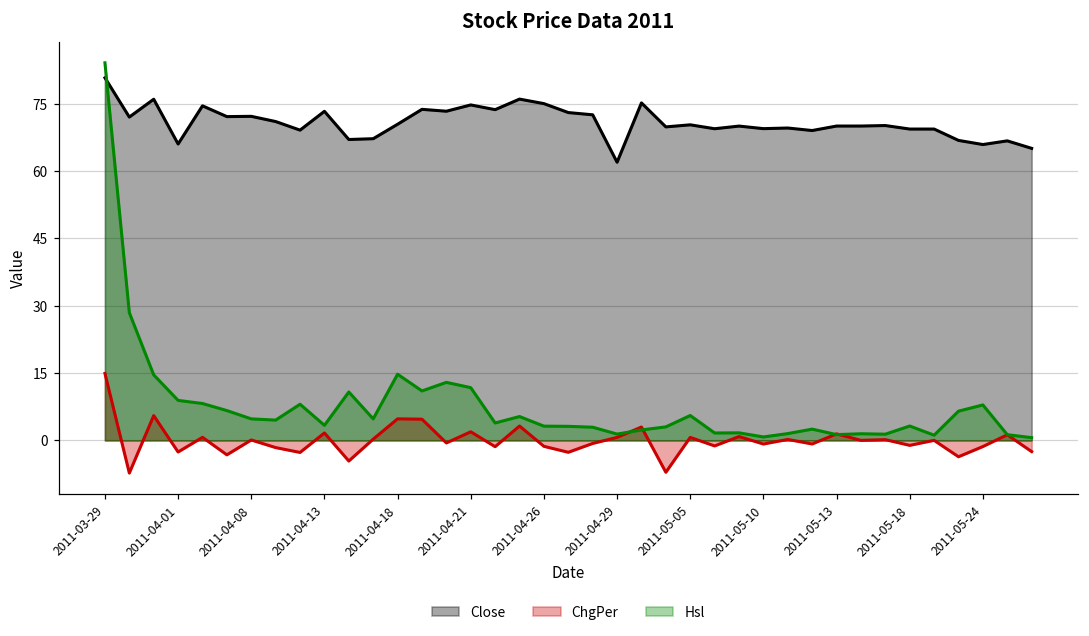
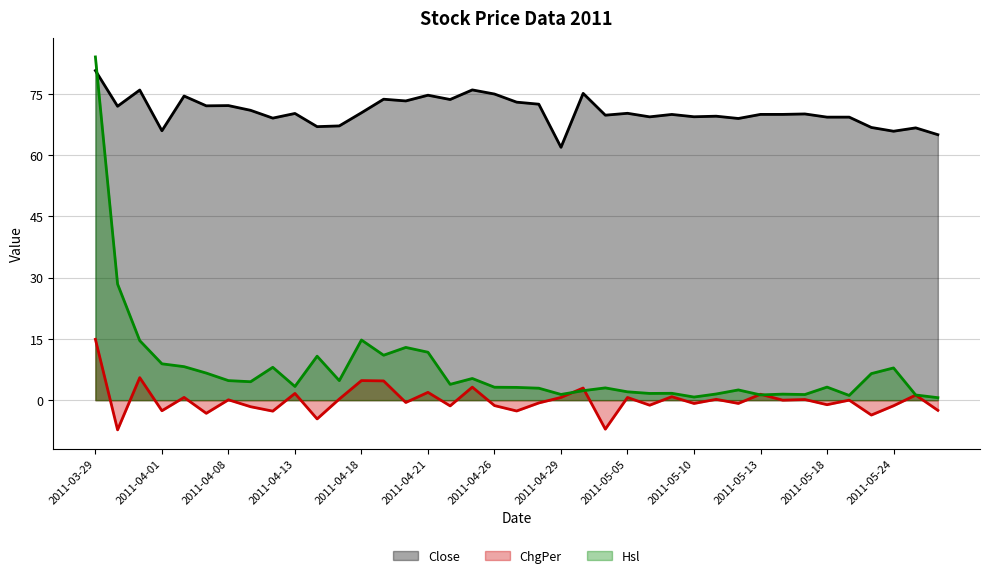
  {
    "Close": {
      "2011-03-29": 81,
      "2011-04-01": 66,
      "2011-04-08": 72,
-     "2011-04-13": 73,
+     "2011-04-13": 70,
      "2011-04-18": 70,
      "2011-04-21": 75,
      "2011-04-26": 75,
      "2011-04-29": 62,
      "2011-05-05": 70,
      "2011-05-10": 69,
      "2011-05-13": 70,
      "2011-05-18": 69,
      "2011-05-24": 66
    },
    "Hsl": {
      "2011-03-29": 84,
      "2011-04-01": 9,
      "2011-04-08": 5,
      "2011-04-13": 3,
      "2011-04-18": 15,
      "2011-04-21": 12,
      "2011-04-26": 3,
      "2011-04-29": 1,
-     "2011-05-05": 6,
+     "2011-05-05": 2,
      "2011-05-10": 1,
      "2011-05-18": 3,
      "2011-05-24": 8
    }
  }
